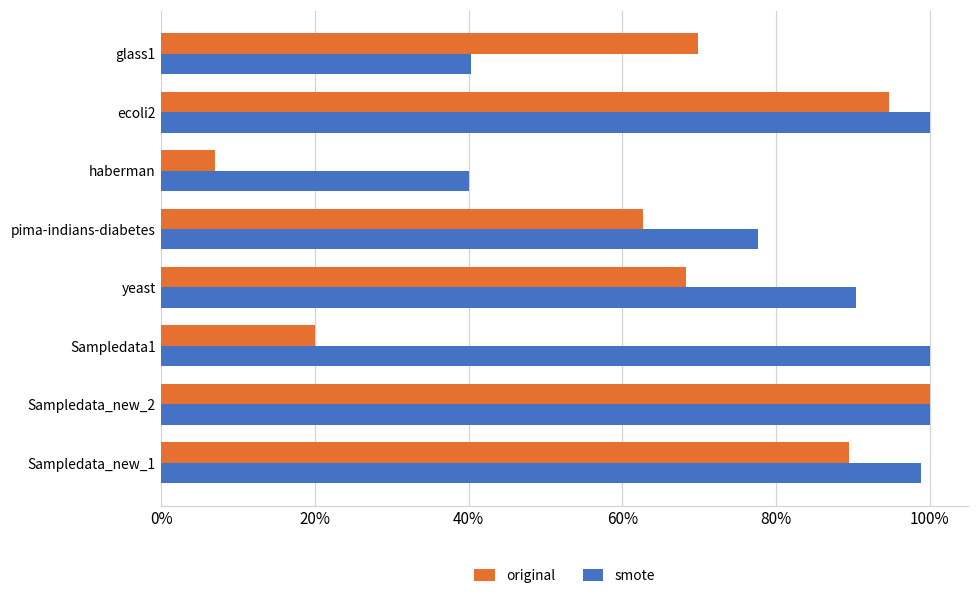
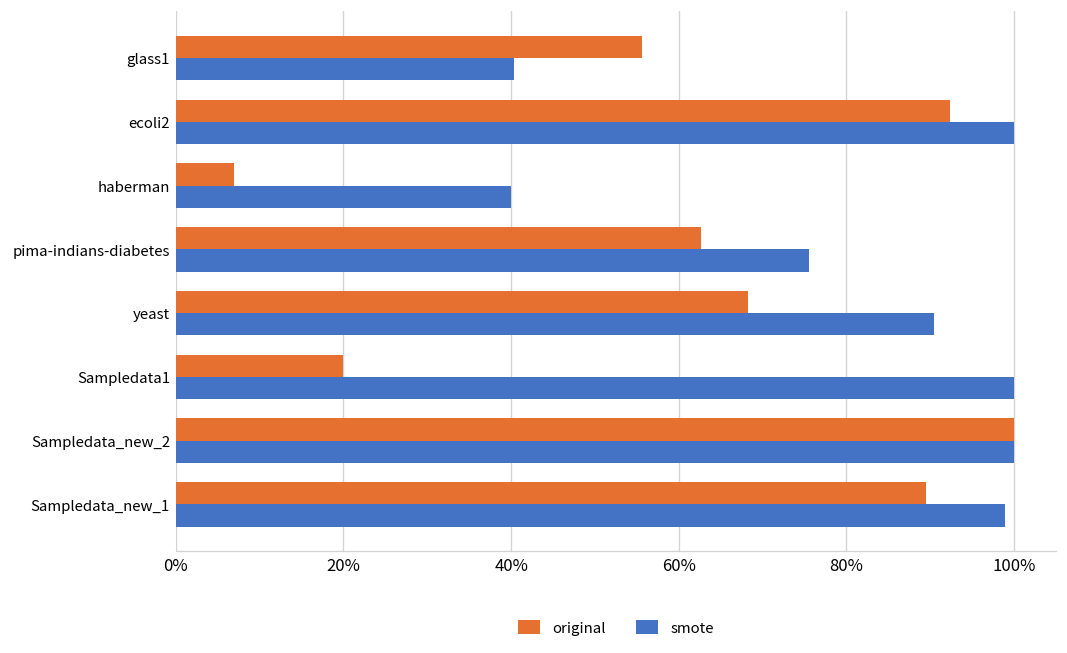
  {
    "original": {
-     "glass1": "70%",
-     "ecoli2": "95%",
+     "glass1": "56%",
+     "ecoli2": "92%",
      "haberman": "7%",
      "pima-indians-diabetes": "63%",
      "yeast": "68%",
      "Sampledata1": "20%",
      "Sampledata_new_2": "100%",
      "Sampledata_new_1": "89%"
    },
    "smote": {
      "glass1": "40%",
      "ecoli2": "100%",
      "haberman": "40%",
-     "pima-indians-diabetes": "78%",
+     "pima-indians-diabetes": "76%",
      "yeast": "90%",
      "Sampledata1": "100%",
      "Sampledata_new_2": "100%",
      "Sampledata_new_1": "99%"
    }
  }
